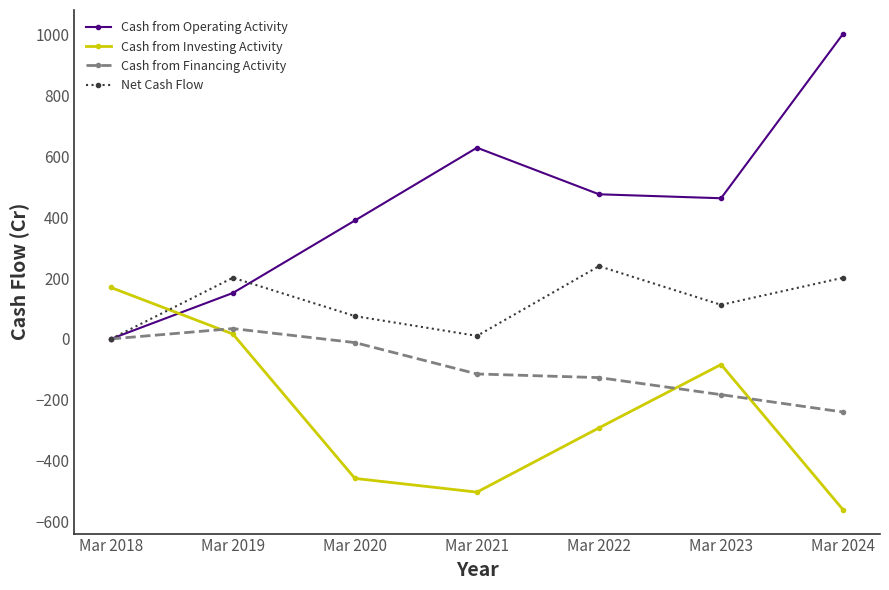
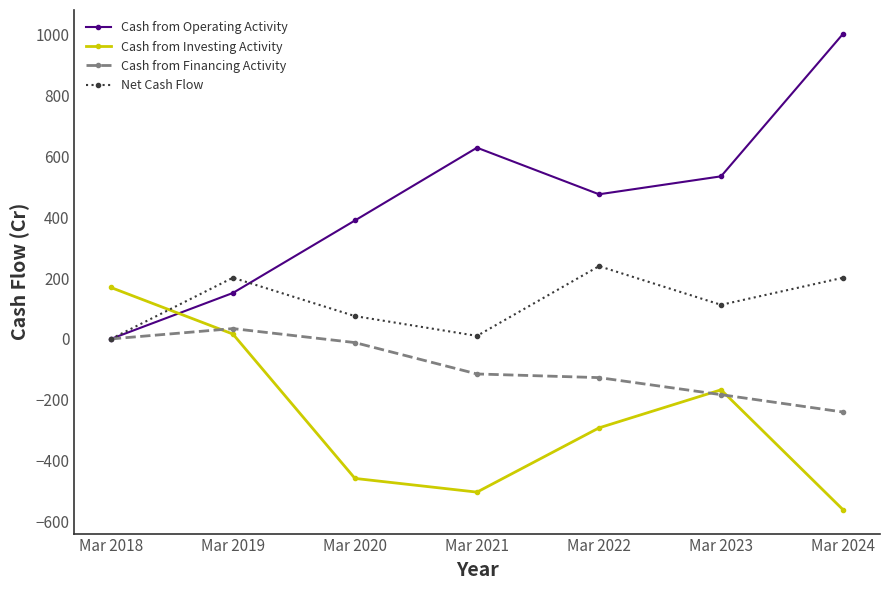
  {
    "Cash from Operating Activity": {
      "Mar 2019": 150,
      "Mar 2020": 390,
      "Mar 2021": 630,
      "Mar 2022": 480,
-     "Mar 2023": 460,
+     "Mar 2023": 530,
      "Mar 2024": 1000
    },
    "Cash from Investing Activity": {
      "Mar 2018": 170,
      "Mar 2019": 20,
      "Mar 2020": -460,
      "Mar 2021": -500,
      "Mar 2022": -290,
-     "Mar 2023": -80,
+     "Mar 2023": -170,
      "Mar 2024": -560
    },
    "Cash from Financing Activity": {
      "Mar 2019": 30,
      "Mar 2020": -10,
      "Mar 2021": -120,
      "Mar 2022": -130,
      "Mar 2023": -180,
      "Mar 2024": -240
    },
    "Net Cash Flow": {
      "Mar 2019": 200,
      "Mar 2020": 80,
      "Mar 2021": 10,
      "Mar 2022": 240,
      "Mar 2023": 110,
      "Mar 2024": 200
    }
  }
